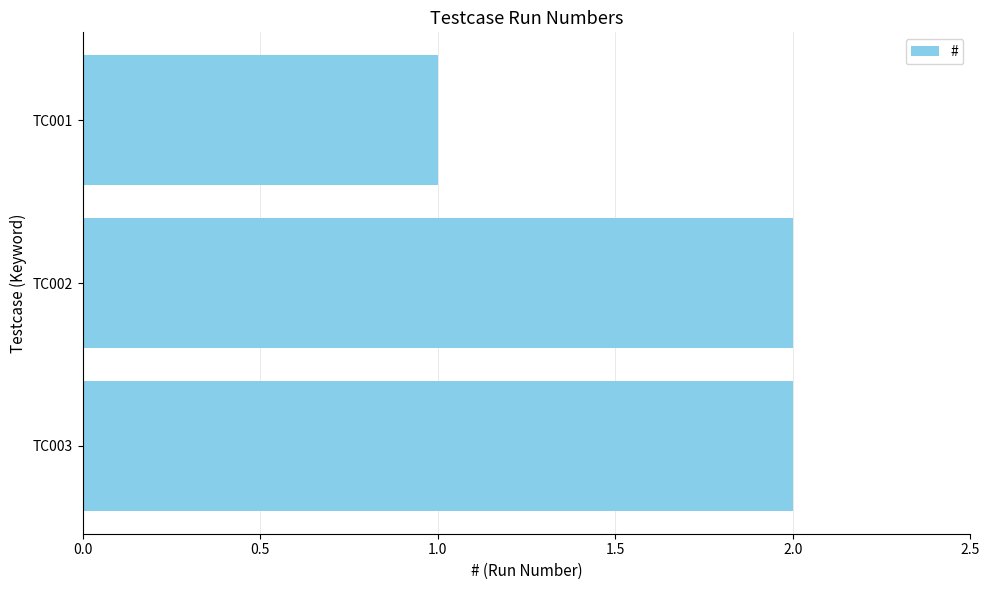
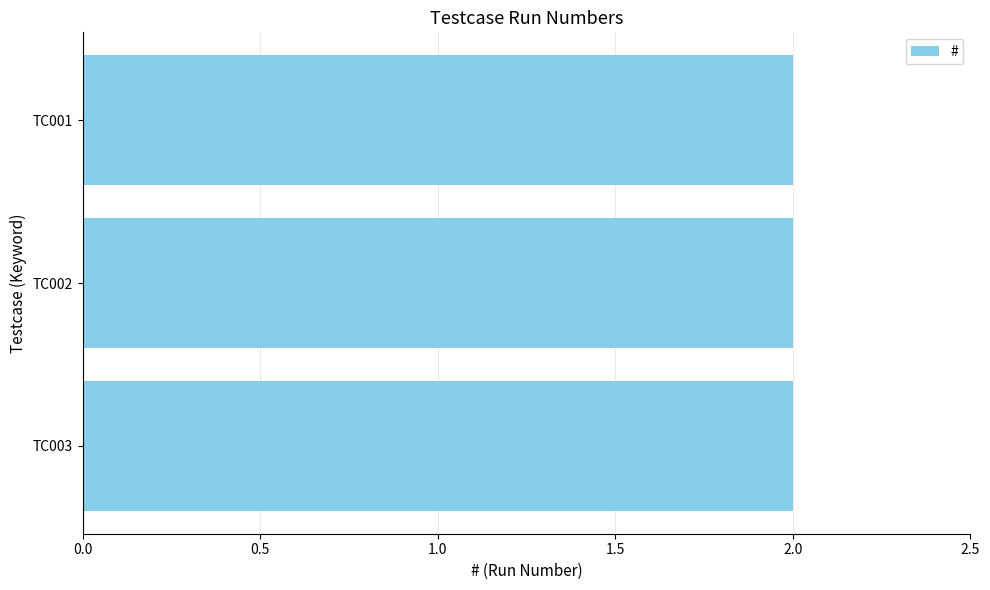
  {
-   "TC001": 1,
+   "TC001": 2,
    "TC002": 2,
    "TC003": 2
  }
